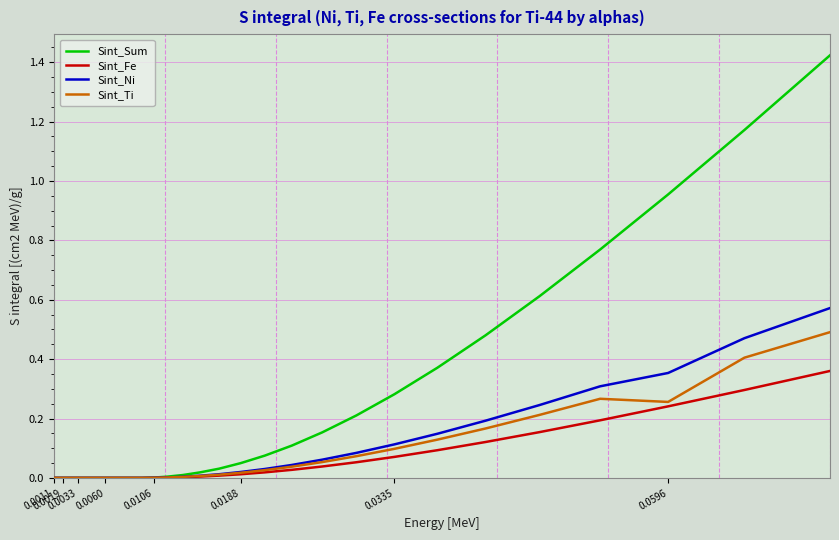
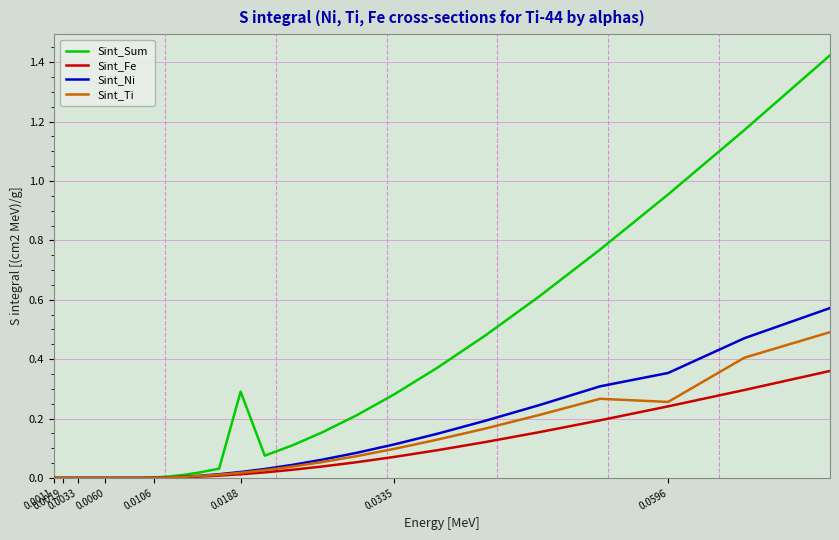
  {
    "Sint_Sum": {
-     "0.0188": 0.05,
+     "0.0188": 0.29,
      "0.0335": 0.28,
      "0.0596": 0.95
    },
    "Sint_Fe": {
      "0.0335": 0.07,
      "0.0596": 0.24
    },
    "Sint_Ni": {
      "0.0335": 0.11,
      "0.0596": 0.35
    },
    "Sint_Ti": {
      "0.0335": 0.10,
      "0.0596": 0.26
    }
  }
